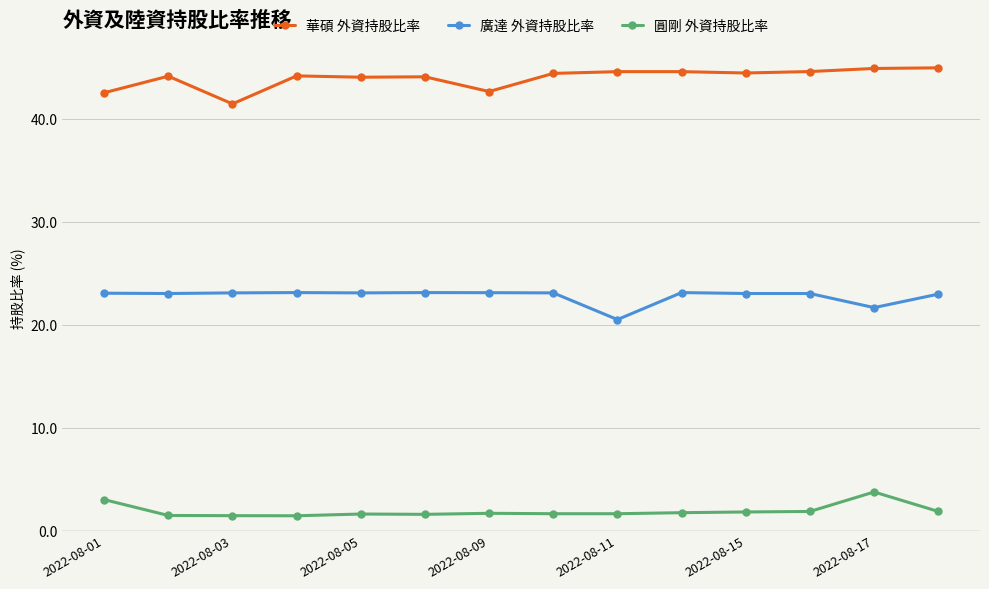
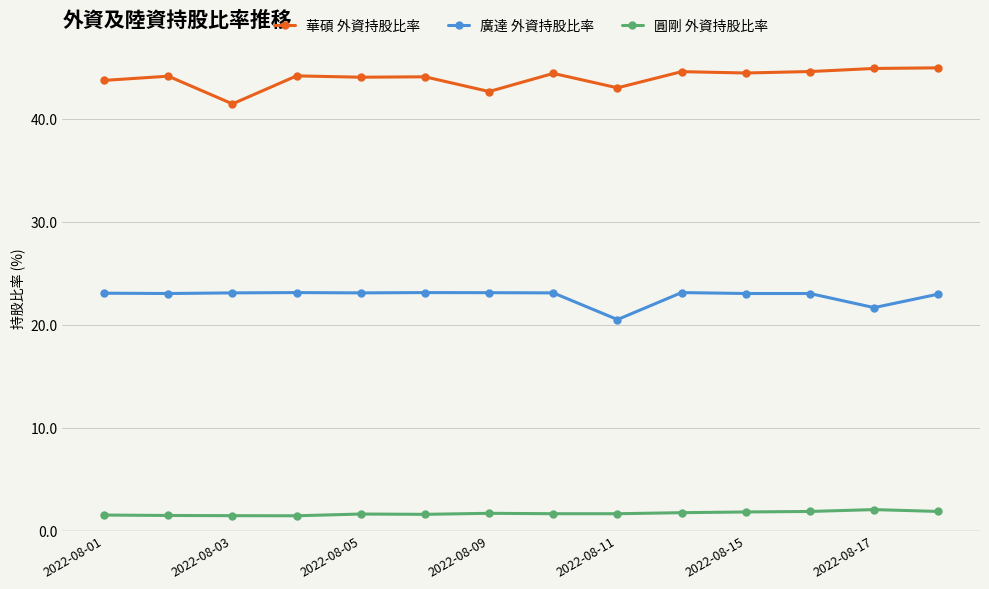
  {
    "華碩 外資持股比率": {
-     "2022-08-01": 42.5,
+     "2022-08-01": 43.7,
      "2022-08-03": 41.4,
      "2022-08-05": 44.0,
      "2022-08-09": 42.6,
-     "2022-08-11": 44.6,
+     "2022-08-11": 43.0,
      "2022-08-15": 44.4,
      "2022-08-17": 44.9
    },
    "廣達 外資持股比率": {
      "2022-08-01": 23.0,
      "2022-08-03": 23.1,
      "2022-08-05": 23.1,
      "2022-08-09": 23.1,
      "2022-08-11": 20.5,
      "2022-08-15": 23.0,
      "2022-08-17": 21.6
    },
    "圓剛 外資持股比率": {
-     "2022-08-01": 3.0,
+     "2022-08-01": 1.5,
      "2022-08-03": 1.4,
      "2022-08-05": 1.6,
      "2022-08-09": 1.7,
      "2022-08-11": 1.6,
      "2022-08-15": 1.8,
-     "2022-08-17": 3.7
+     "2022-08-17": 2.0
    }
  }
